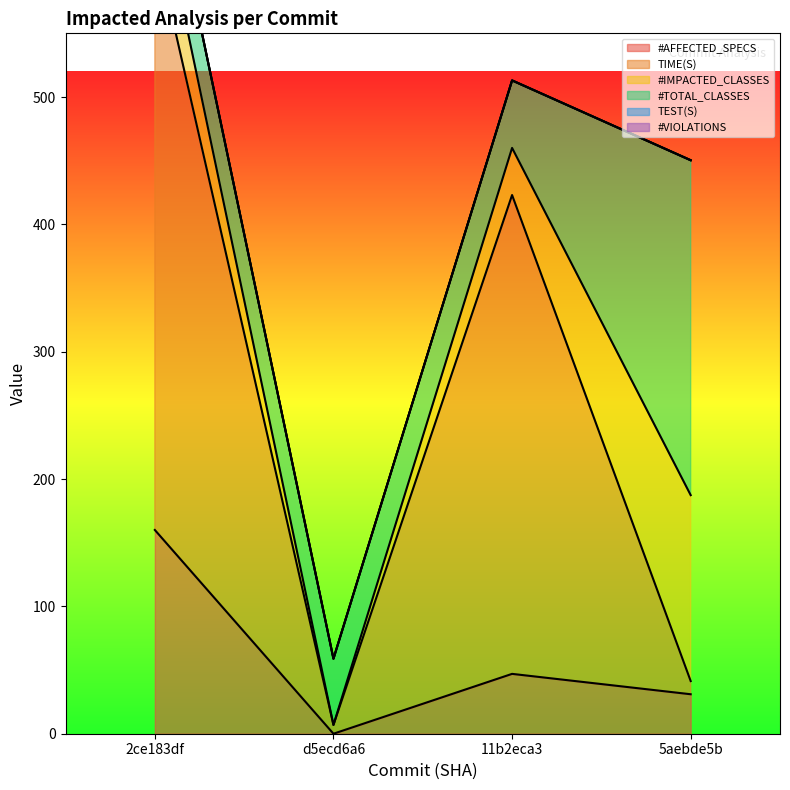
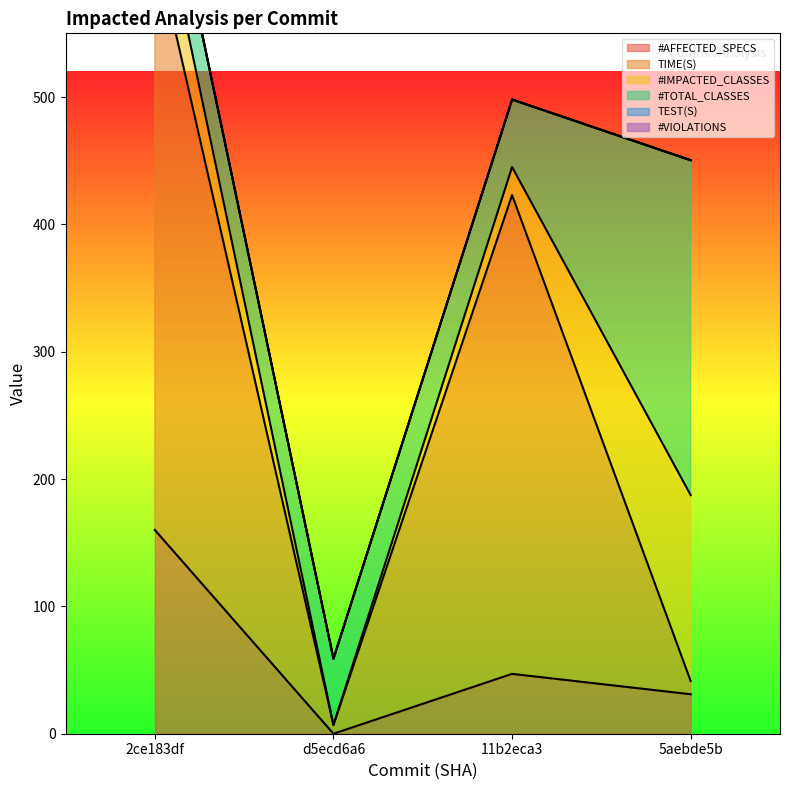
  {
    "#IMPACTED_CLASSES": {
-     "11b2eca3": 37,
+     "11b2eca3": 22,
      "5aebde5b": 146
    }
  }
